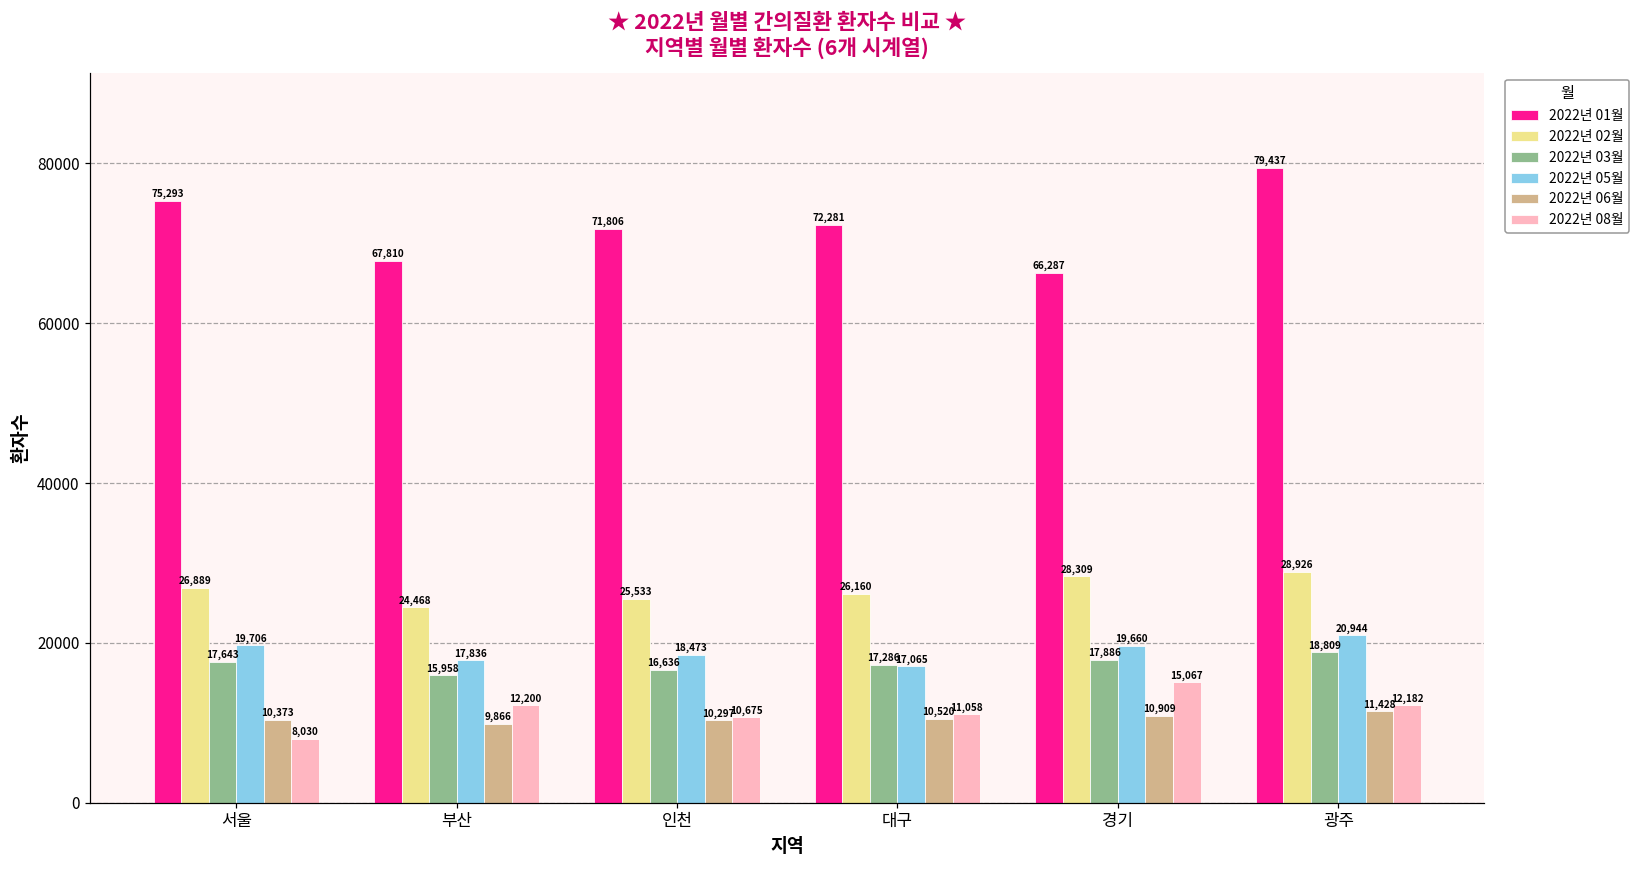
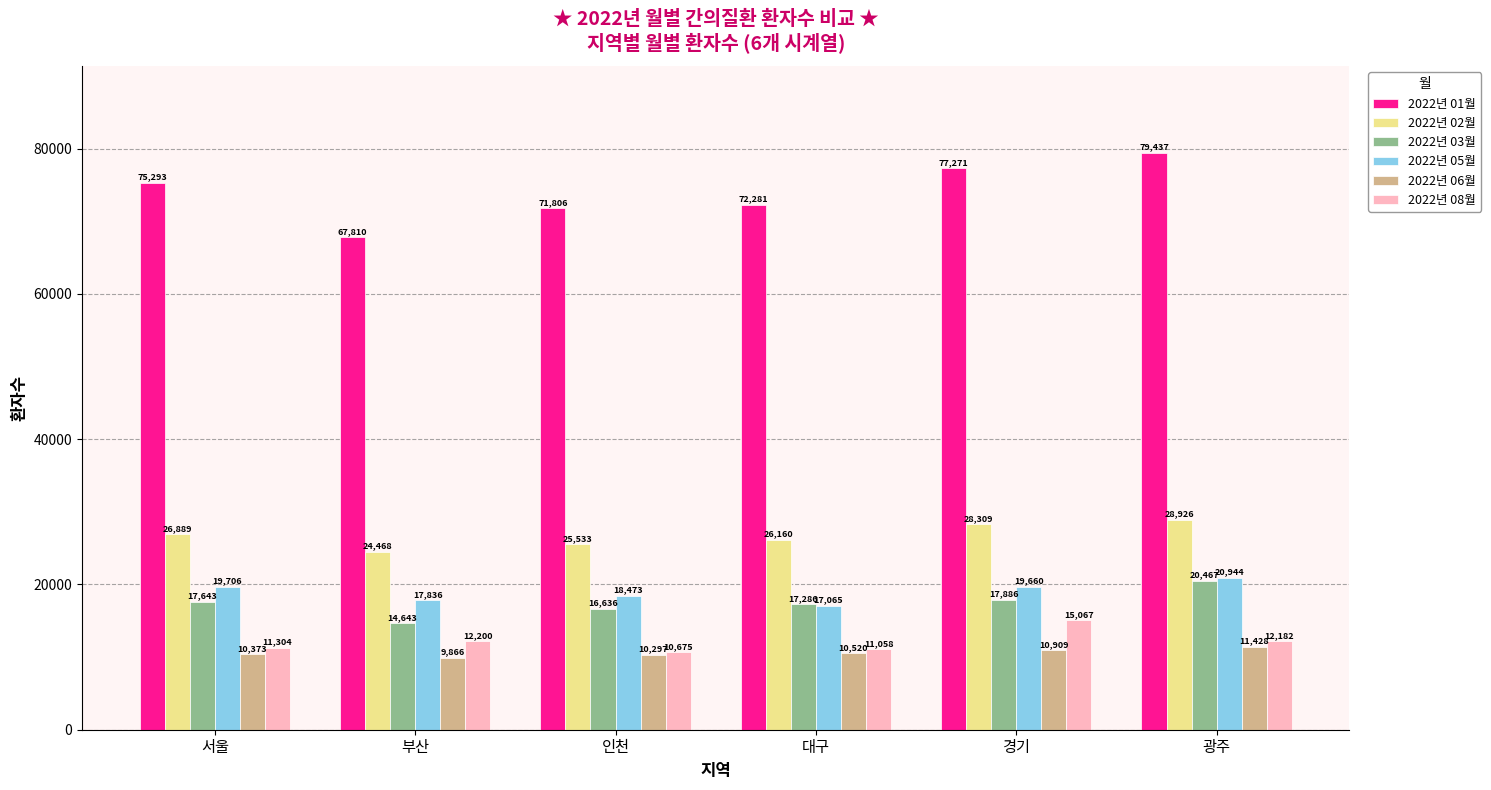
  {
    "2022년 01월": {
      "서울": "75,293",
      "부산": "67,810",
      "인천": "71,806",
      "대구": "72,281",
-     "경기": "66,287",
+     "경기": "77,271",
      "광주": "79,437"
    },
    "2022년 03월": {
      "서울": "17,643",
-     "부산": "15,958",
+     "부산": "14,643",
      "인천": "16,636",
      "대구": "17,286",
      "경기": "17,886",
-     "광주": "18,809"
+     "광주": "20,467"
    },
    "2022년 05월": {
      "서울": "19,706",
      "부산": "17,836",
      "인천": "18,473",
      "대구": "17,065",
      "경기": "19,660",
      "광주": "20,944"
    },
    "2022년 08월": {
-     "서울": "8,030",
+     "서울": "11,304",
      "부산": "12,200",
      "인천": "10,675",
      "대구": "11,058",
      "경기": "15,067",
      "광주": "12,182"
    }
  }
